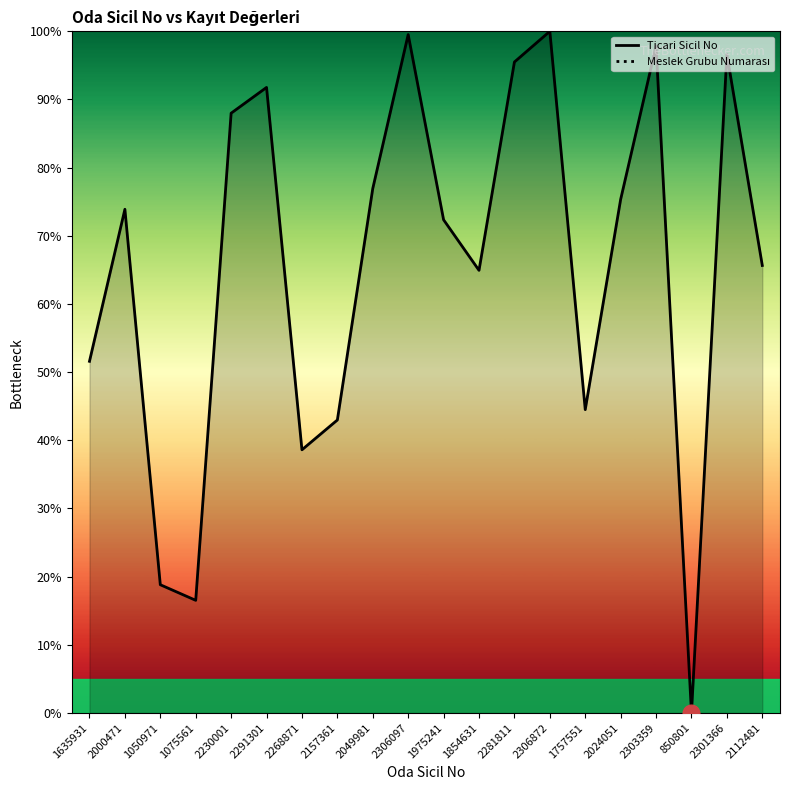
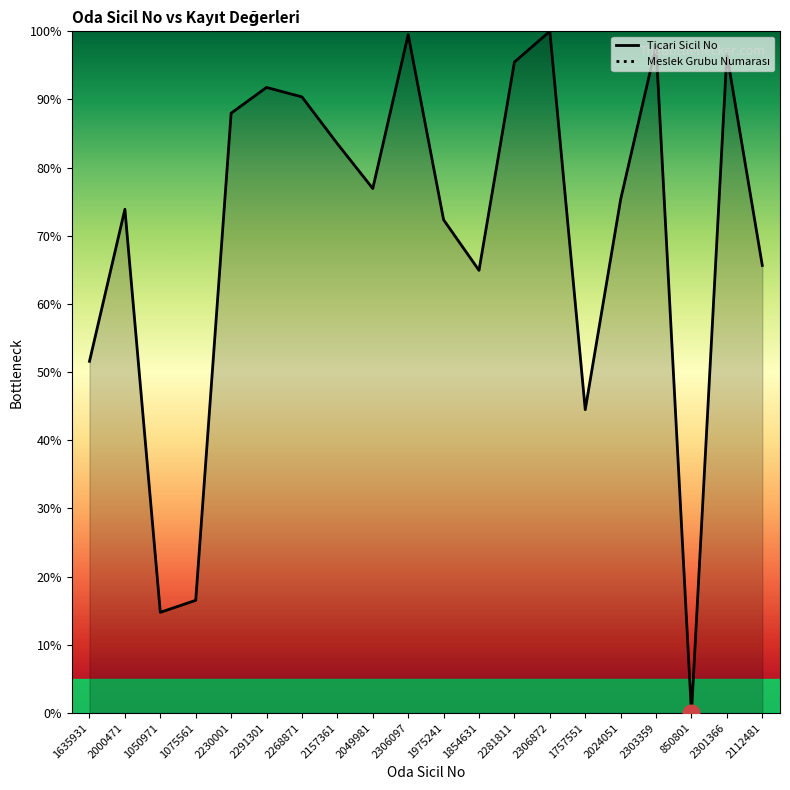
  {
    "Ticari Sicil No": {
      "1635931": "52%",
      "2000471": "74%",
-     "1050971": "19%",
+     "1050971": "15%",
      "1075561": "17%",
      "2230001": "88%",
      "2291301": "92%",
-     "2268871": "39%",
-     "2157361": "43%",
+     "2268871": "90%",
+     "2157361": "84%",
      "2049981": "77%",
      "2306097": "100%",
      "1975241": "72%",
      "1854631": "65%",
      "2281811": "96%",
      "2306872": "100%",
      "1757551": "45%",
      "2024051": "75%",
      "2112481": "66%"
    }
  }
